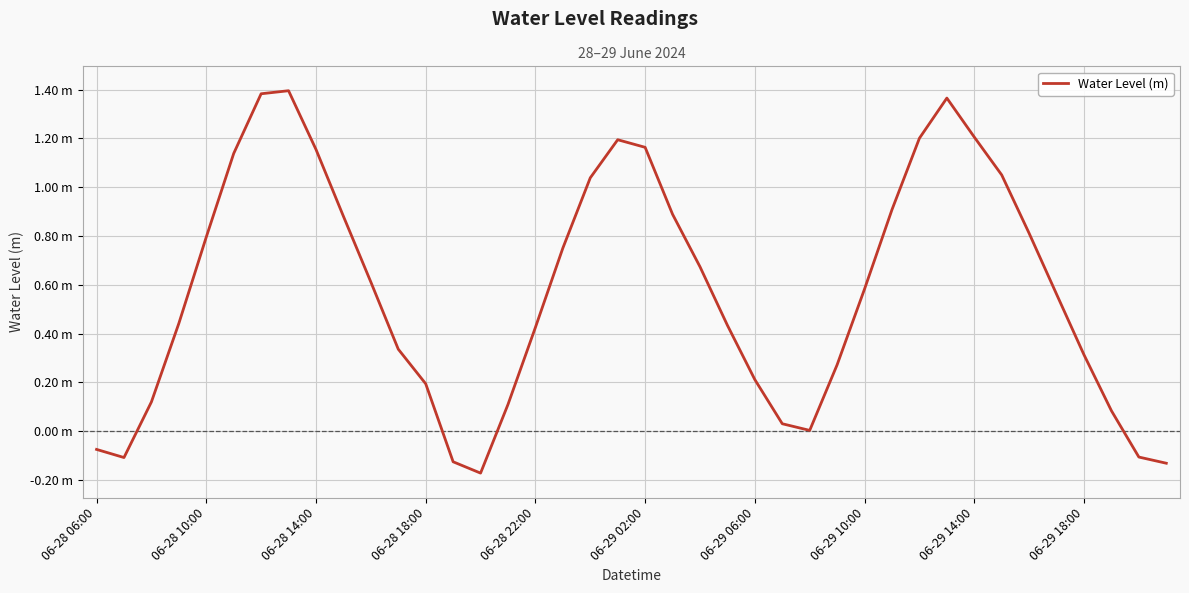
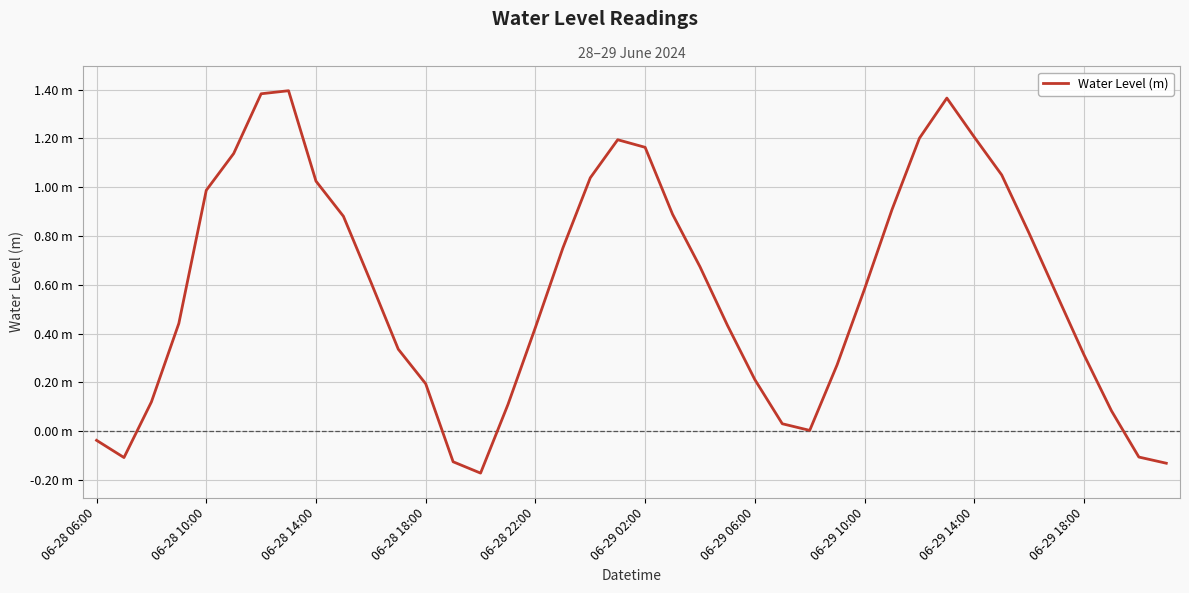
  {
-   "06-28 06:00": "-0.07 m",
-   "06-28 10:00": "0.80 m",
-   "06-28 14:00": "1.16 m",
+   "06-28 06:00": "-0.04 m",
+   "06-28 10:00": "0.99 m",
+   "06-28 14:00": "1.03 m",
    "06-28 18:00": "0.19 m",
    "06-28 22:00": "0.43 m",
    "06-29 02:00": "1.16 m",
    "06-29 06:00": "0.21 m",
    "06-29 10:00": "0.58 m",
    "06-29 14:00": "1.21 m",
    "06-29 18:00": "0.31 m"
  }
